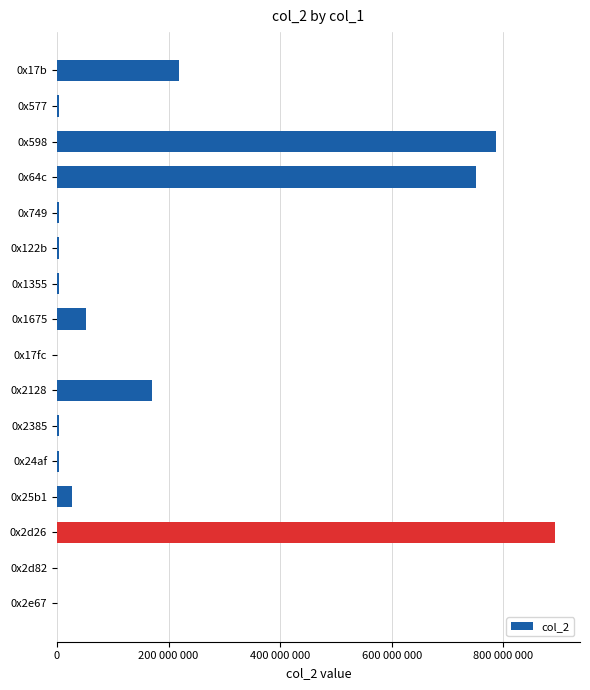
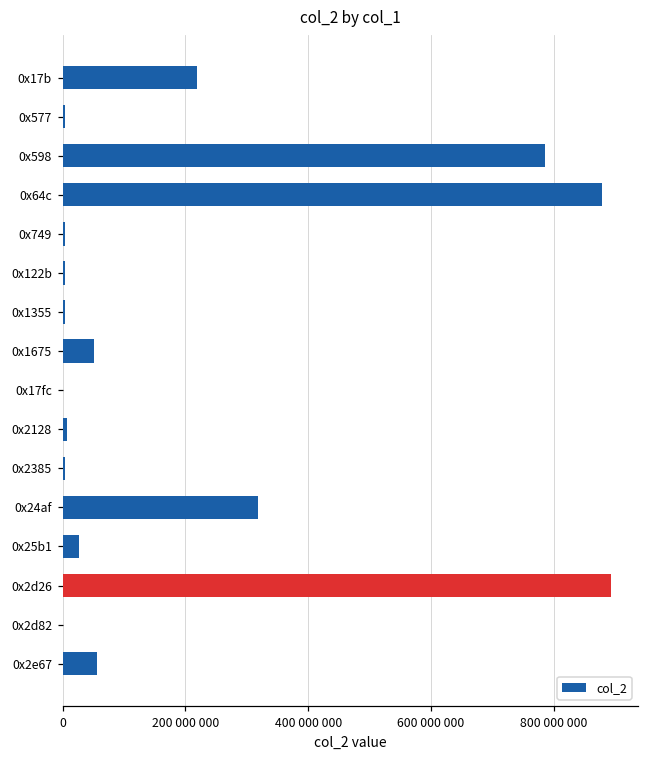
  {
    "0x17b": 220000000,
    "0x598": 790000000,
-   "0x64c": 750000000,
+   "0x64c": 880000000,
    "0x1675": 50000000,
-   "0x2128": 170000000,
-   "0x24af": 0,
+   "0x2128": 10000000,
+   "0x24af": 320000000,
    "0x25b1": 30000000,
    "0x2d26": 890000000,
-   "0x2e67": 0
+   "0x2e67": 60000000
  }
